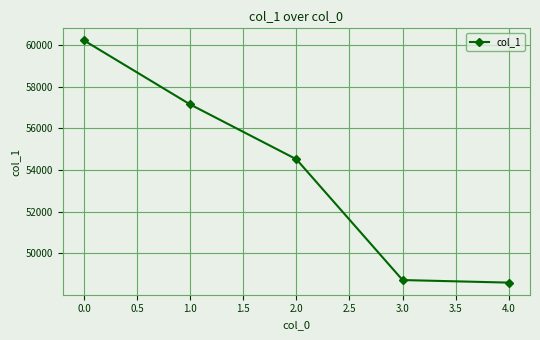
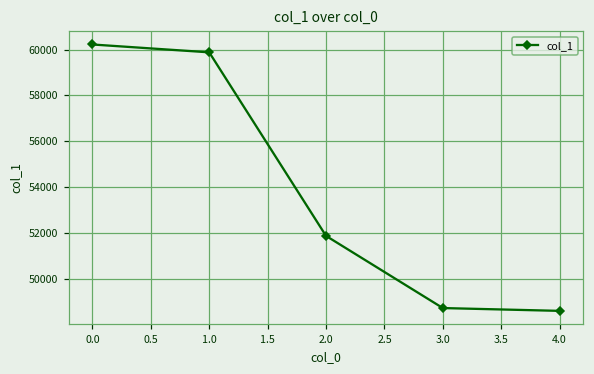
  {
    "0.0": 60200,
-   "1.0": 57100,
-   "2.0": 54500,
+   "1.0": 59900,
+   "2.0": 51900,
    "3.0": 48700,
    "4.0": 48600
  }
